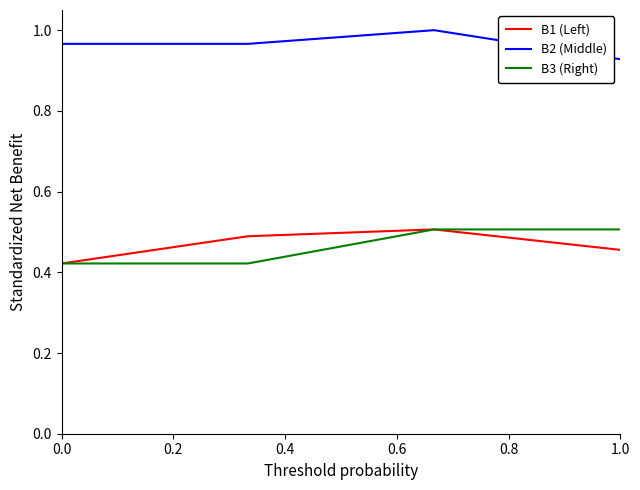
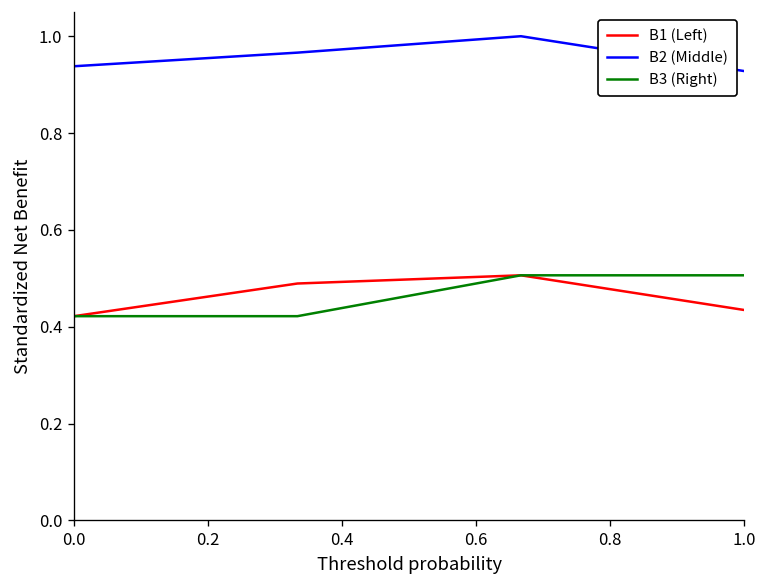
  {
    "B1 (Left)": {
-     "1.0": 0.46
+     "1.0": 0.43
    },
    "B2 (Middle)": {
-     "0.0": 0.97,
+     "0.0": 0.94,
      "1.0": 0.93
    },
    "B3 (Right)": {
      "1.0": 0.51
    }
  }
